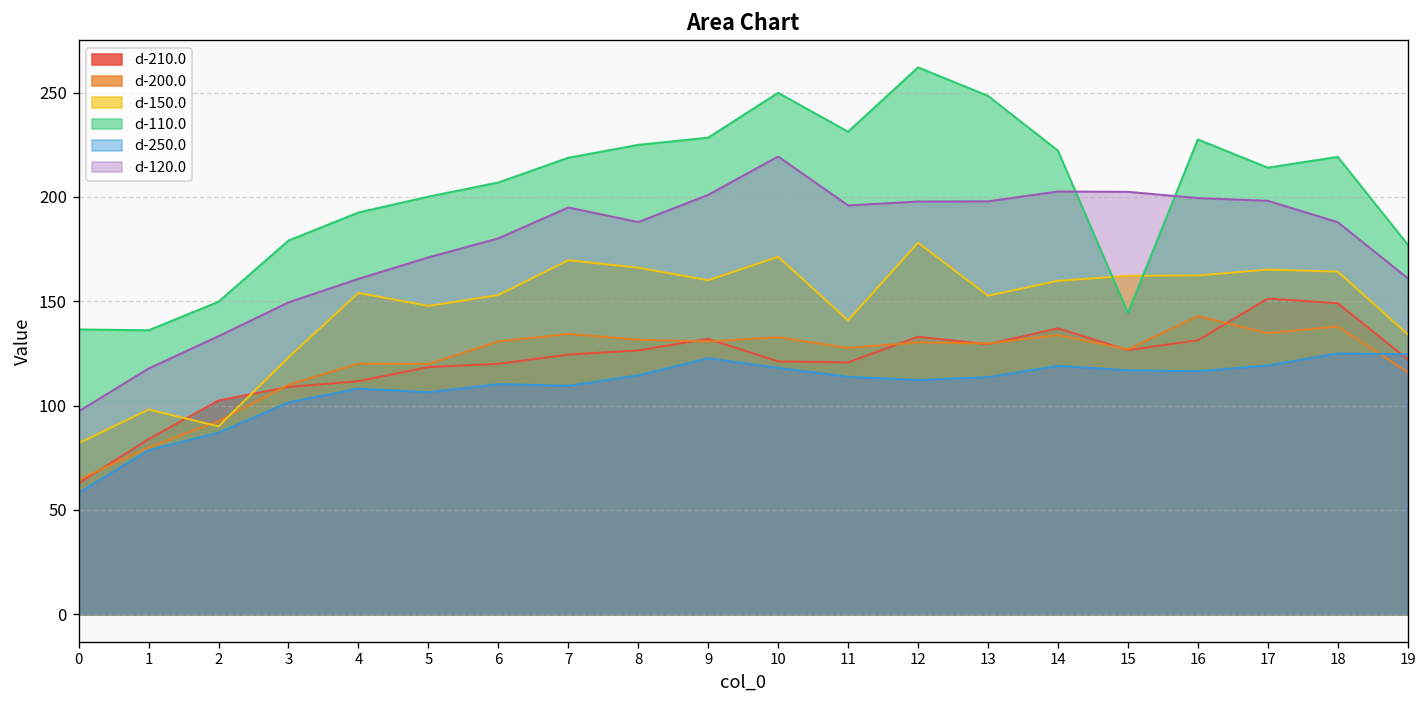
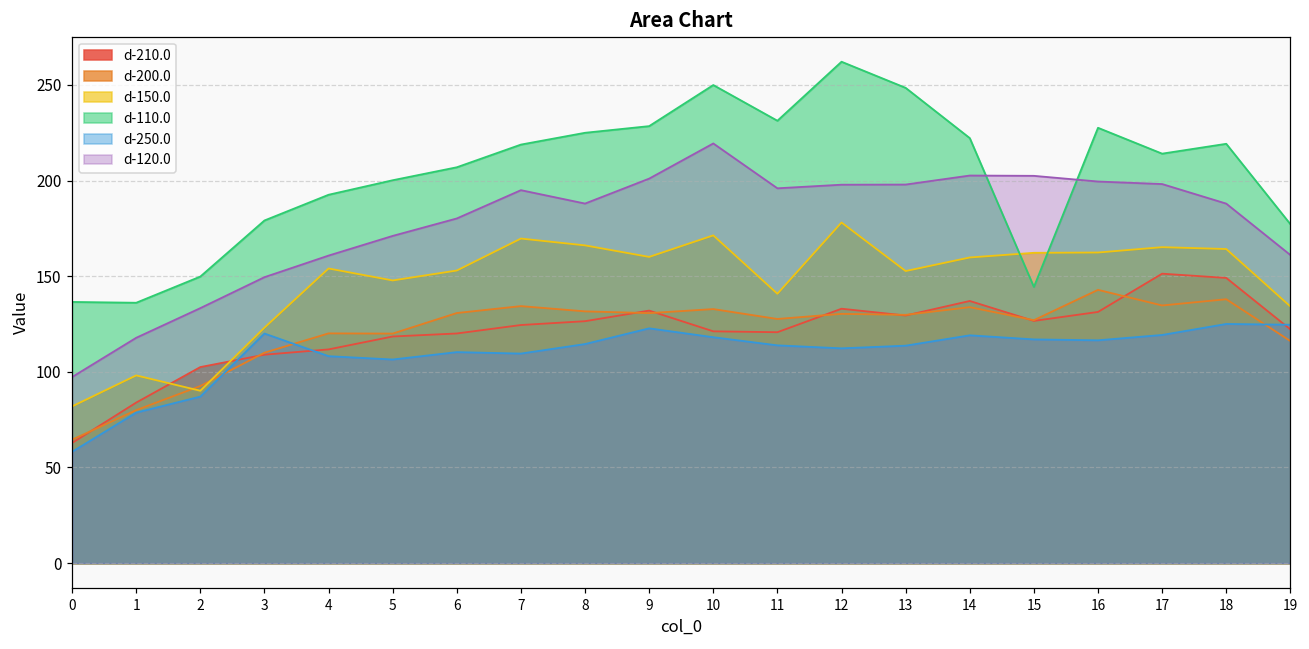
  {
    "d-150.0": {
      "0": 82,
      "1": 98,
      "2": 90,
      "3": 123,
      "4": 154,
      "5": 148,
      "6": 153,
      "7": 170,
      "8": 166,
      "9": 160,
      "10": 171,
      "11": 141,
      "12": 178,
      "13": 153,
      "14": 160,
      "15": 162,
      "16": 162,
      "17": 165,
      "18": 164,
      "19": 134
    },
    "d-110.0": {
      "0": 137,
      "1": 136,
      "2": 150,
      "3": 179,
      "4": 193,
      "5": 200,
      "6": 207,
      "7": 219,
      "8": 225,
      "9": 228,
      "10": 250,
      "11": 231,
      "12": 262,
      "13": 248,
      "14": 222,
      "15": 144,
      "16": 228,
      "17": 214,
      "18": 219,
      "19": 177
    },
    "d-250.0": {
      "0": 58,
      "2": 87,
-     "3": 102,
+     "3": 120,
      "4": 108,
      "5": 106,
      "6": 110,
      "7": 110,
      "8": 115,
      "9": 123,
      "10": 118,
      "11": 114,
      "12": 112,
      "13": 114,
      "14": 119,
      "15": 117,
      "16": 116,
      "17": 119,
      "18": 125,
      "19": 125
    },
    "d-120.0": {
      "0": 97,
      "1": 118,
      "2": 133,
      "3": 149,
      "4": 161,
      "5": 171,
      "6": 180,
      "7": 195,
      "8": 188,
      "9": 201,
      "10": 219,
      "11": 196,
      "12": 198,
      "13": 198,
      "14": 203,
      "15": 202,
      "16": 200,
      "17": 198,
      "18": 188,
      "19": 161
    }
  }
